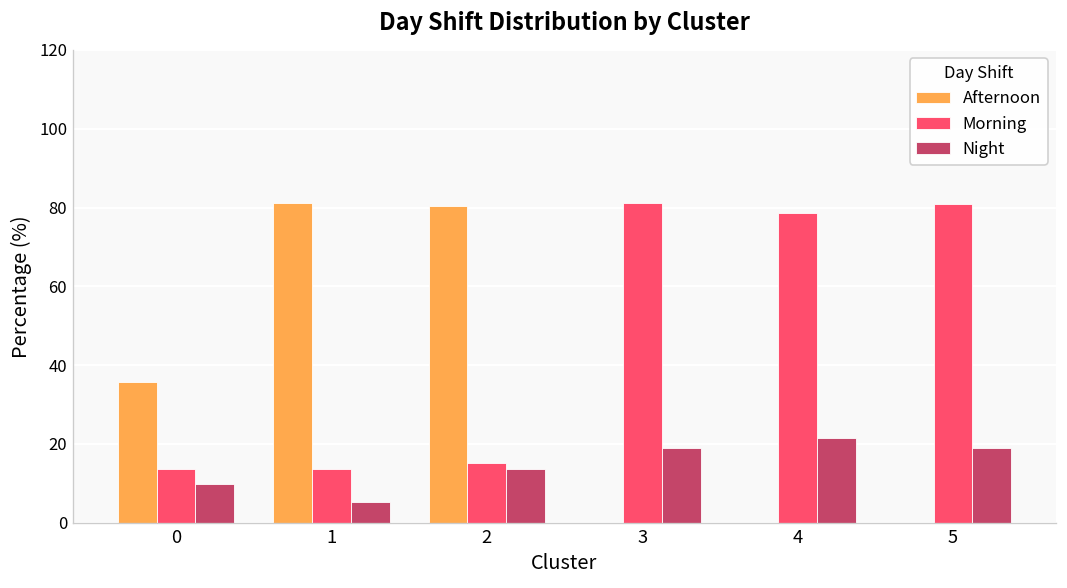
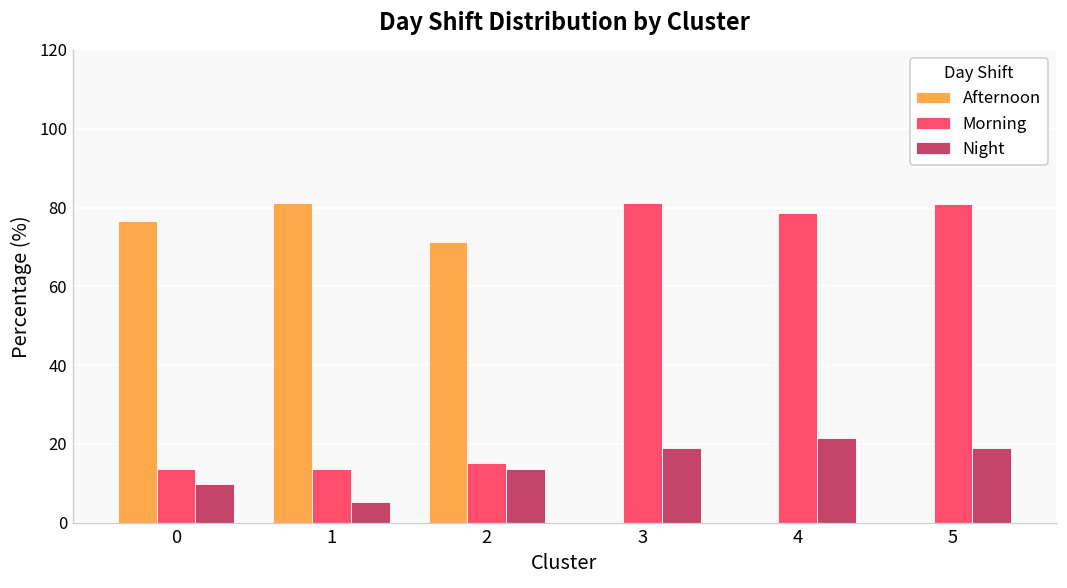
  {
    "Afternoon": {
-     "0": 36,
+     "0": 77,
      "1": 81,
-     "2": 80,
+     "2": 71,
      "3": 0,
      "4": 0,
      "5": 0
    }
  }
